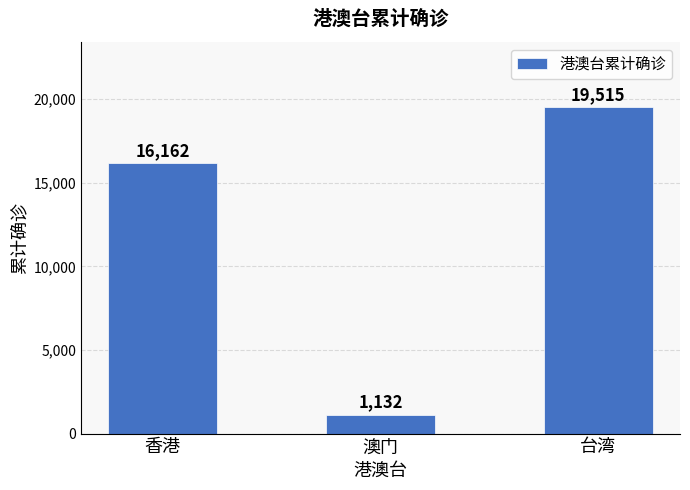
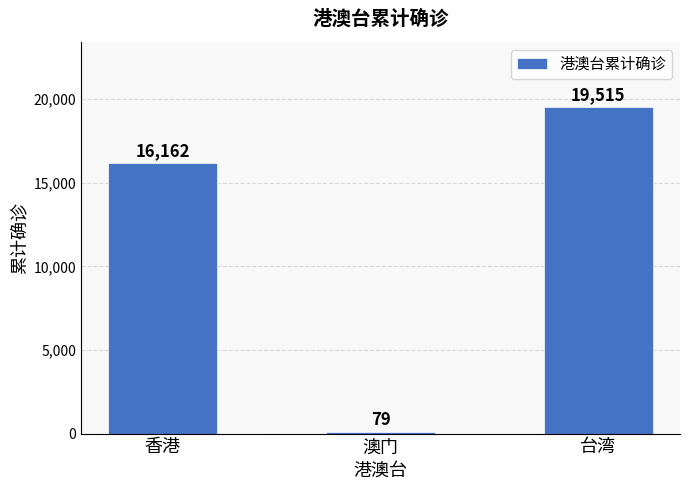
  {
    "香港": "16,162",
-   "澳门": "1,132",
+   "澳门": "79",
    "台湾": "19,515"
  }
